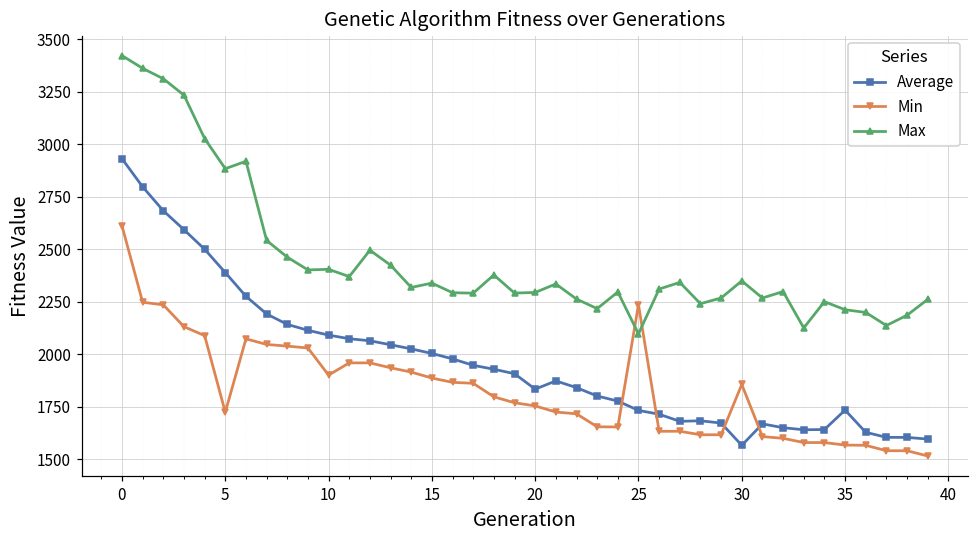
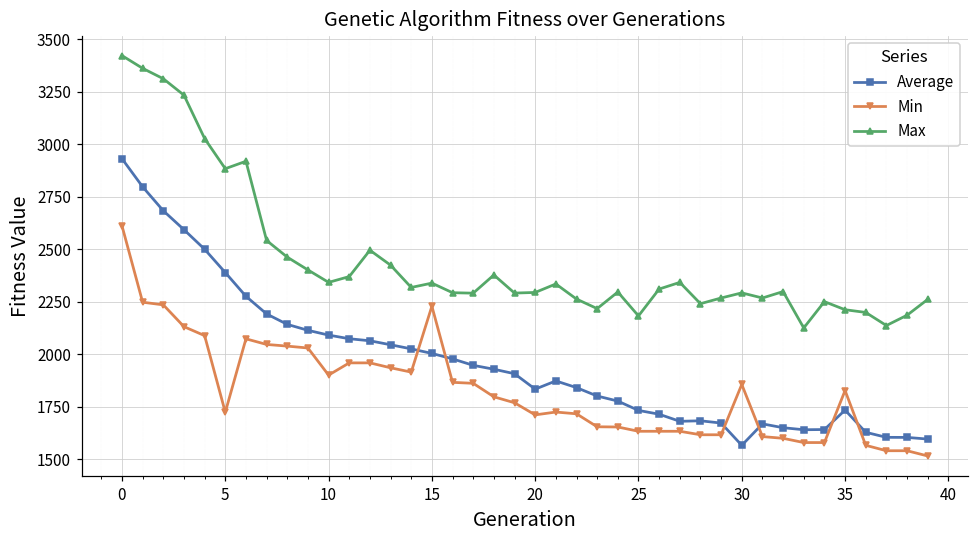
  {
    "Average": {
      "0": 2930,
      "5": 2390,
      "10": 2090,
      "15": 2000,
      "20": 1830,
      "25": 1730,
      "30": 1570,
      "35": 1730
    },
    "Min": {
      "0": 2610,
      "5": 1720,
      "10": 1900,
-     "15": 1890,
-     "20": 1750,
-     "25": 2240,
+     "15": 2230,
+     "20": 1710,
+     "25": 1630,
      "30": 1860,
-     "35": 1570
+     "35": 1830
    },
    "Max": {
      "0": 3420,
      "5": 2880,
-     "10": 2400,
+     "10": 2340,
      "15": 2340,
      "20": 2290,
-     "25": 2100,
-     "30": 2350,
+     "25": 2180,
+     "30": 2290,
      "35": 2210
    }
  }
